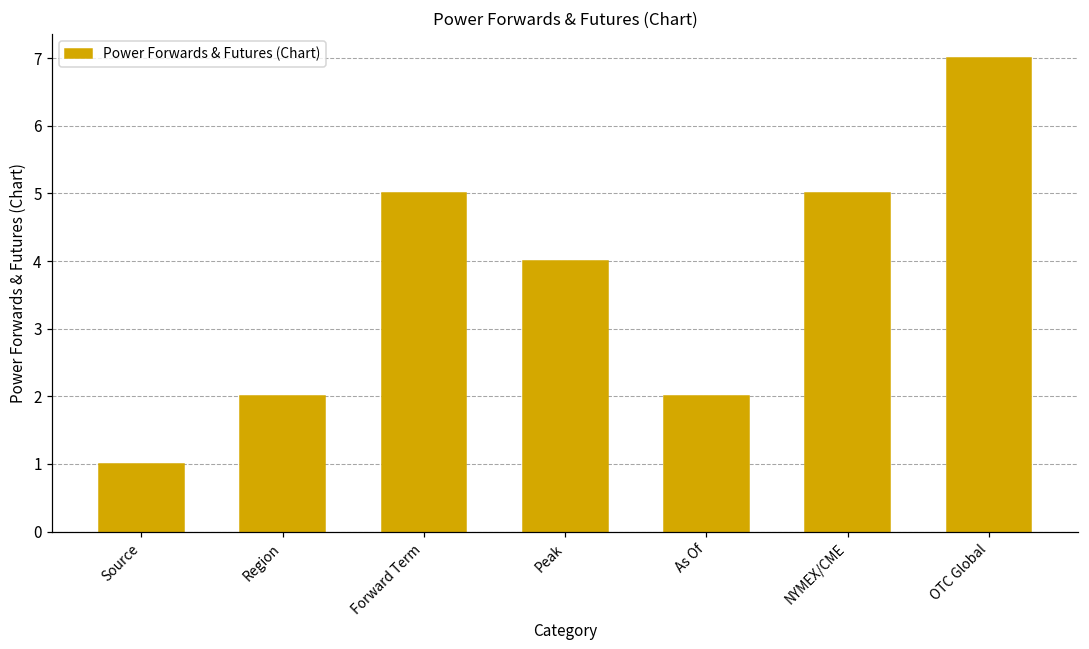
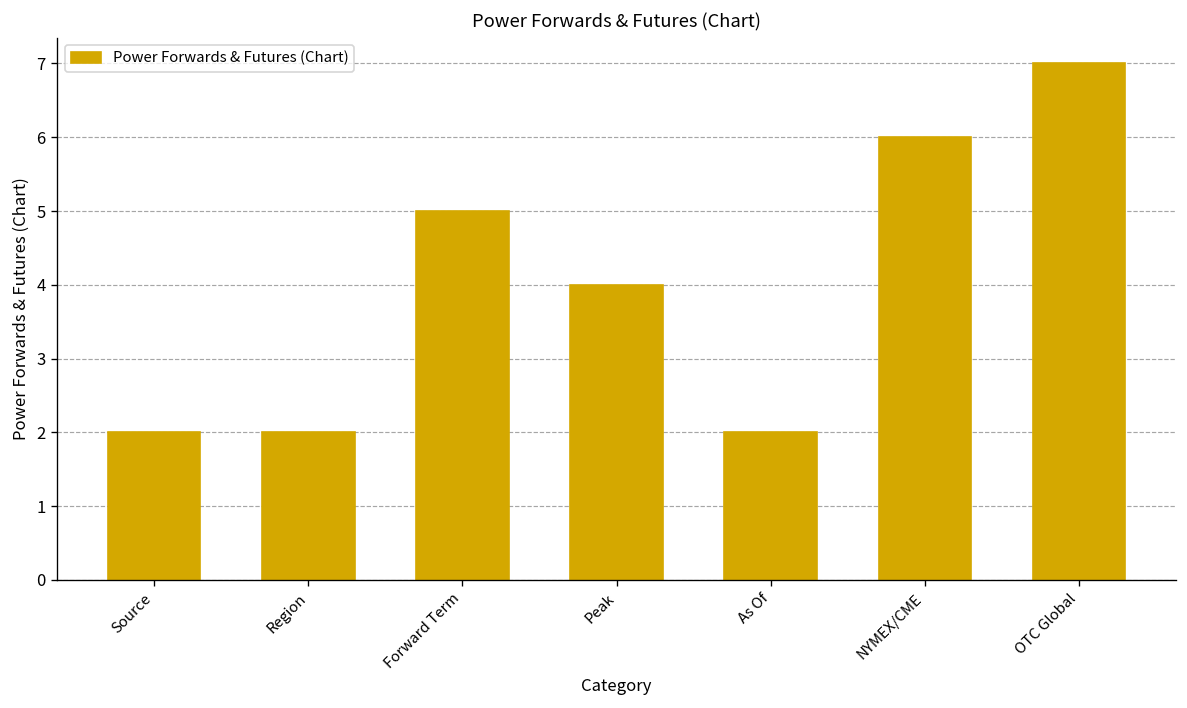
  {
-   "Source": 1,
+   "Source": 2,
    "Region": 2,
    "Forward Term": 5,
    "Peak": 4,
    "As Of": 2,
-   "NYMEX/CME": 5,
+   "NYMEX/CME": 6,
    "OTC Global": 7
  }
